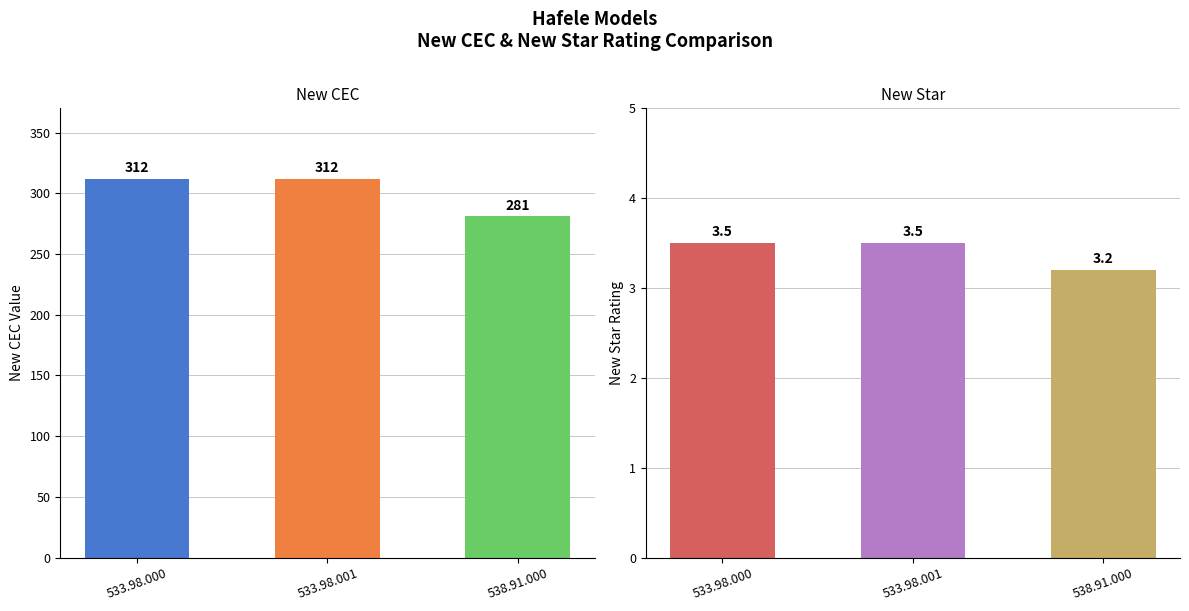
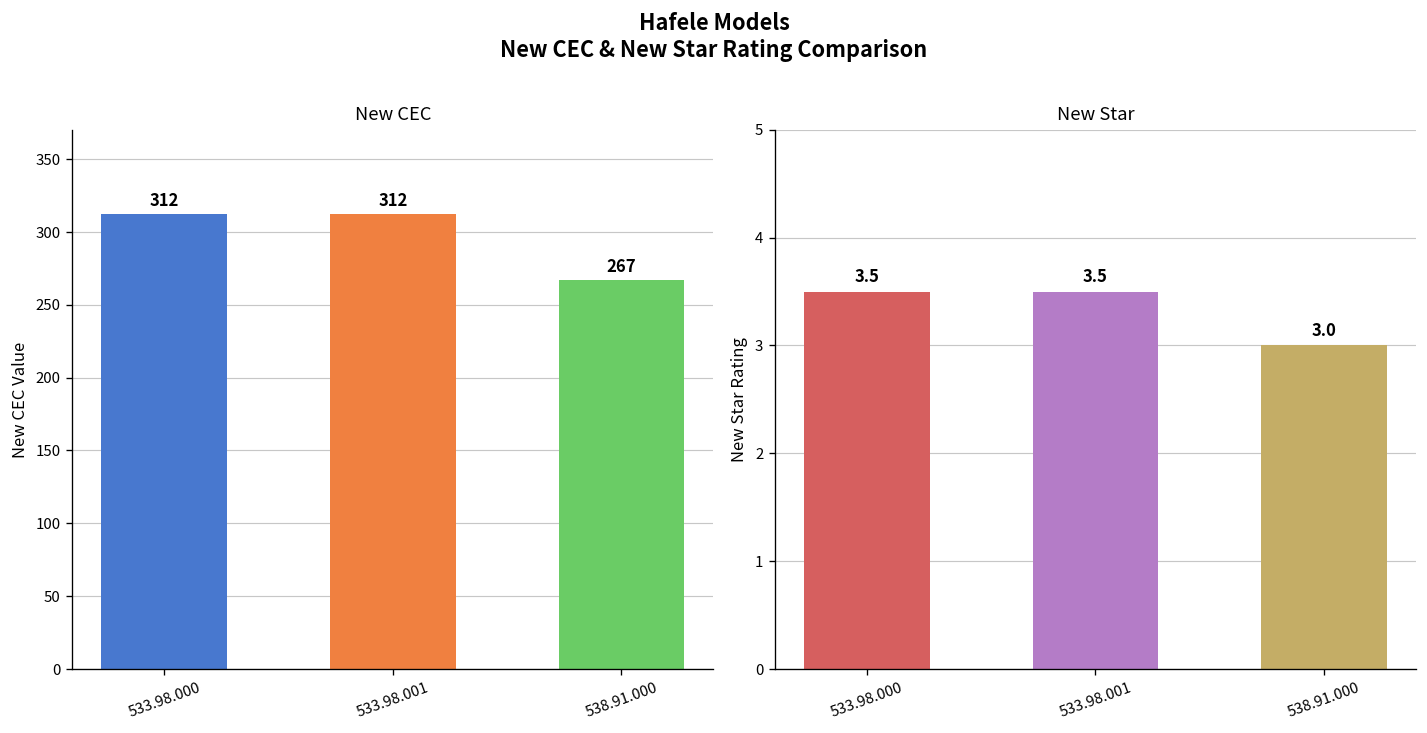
  {
    "New CEC": {
      "533.98.000": 312,
      "533.98.001": 312,
-     "538.91.000": 281
+     "538.91.000": 267
    },
    "New Star": {
      "533.98.000": 3.5,
      "533.98.001": 3.5,
-     "538.91.000": 3.2
+     "538.91.000": 3.0
    }
  }
